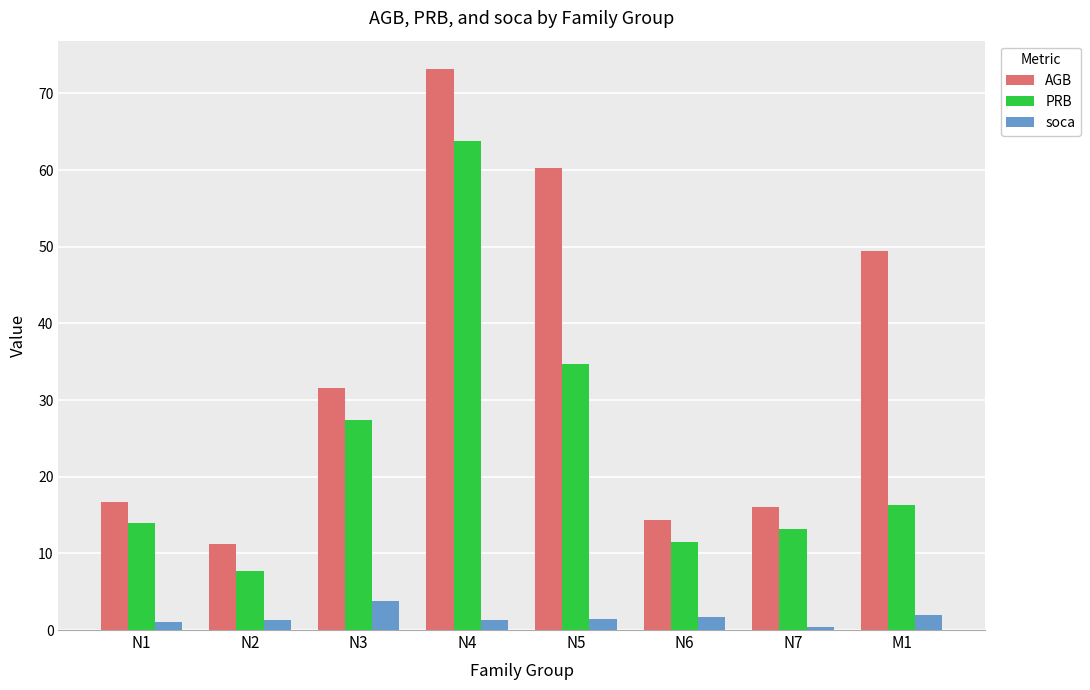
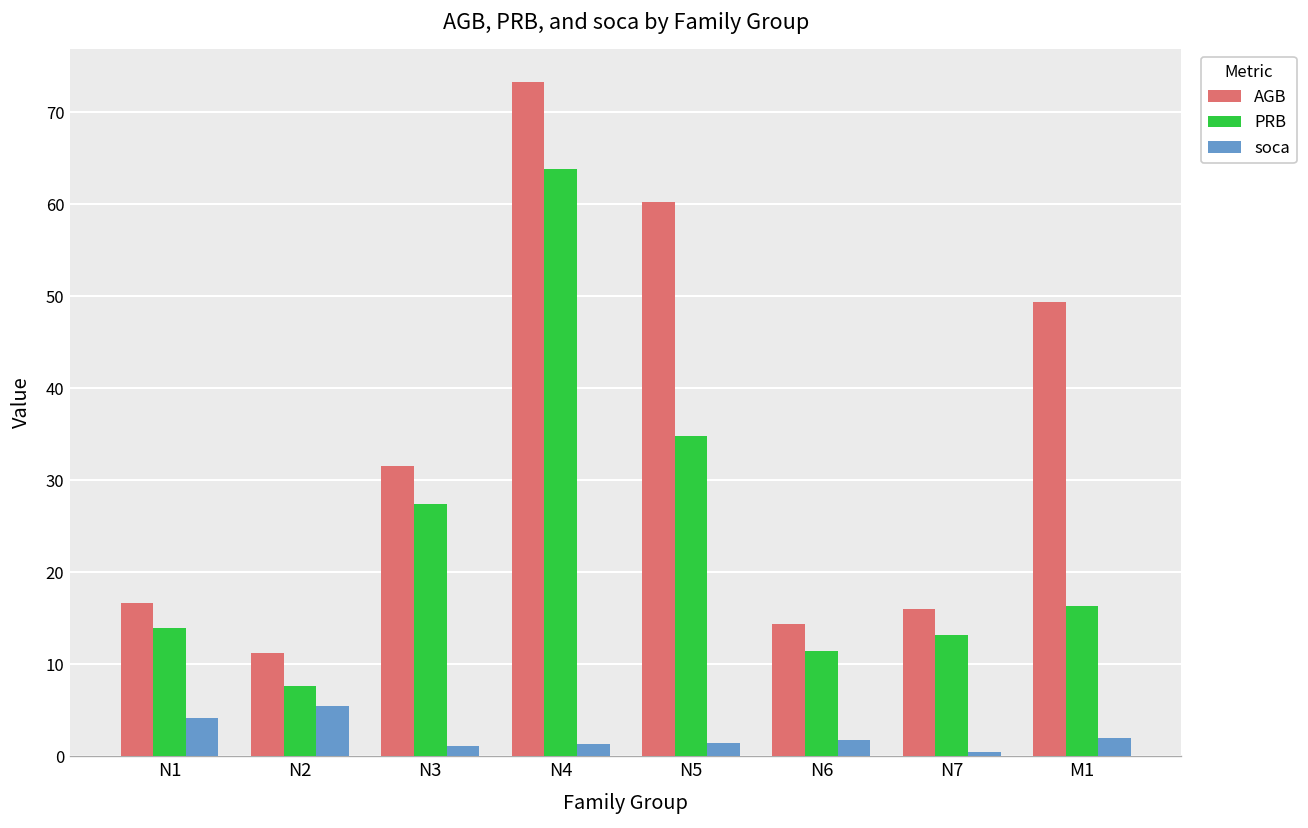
  {
    "AGB": {
      "N1": 17,
      "N2": 11,
      "N3": 32,
      "N4": 73,
      "N5": 60,
      "N6": 14,
      "N7": 16,
      "M1": 49
    },
    "PRB": {
      "N1": 14,
      "N2": 8,
      "N3": 27,
      "N4": 64,
      "N5": 35,
      "N6": 11,
      "N7": 13,
      "M1": 16
    },
    "soca": {
-     "N1": 1,
-     "N2": 1,
-     "N3": 4,
+     "N1": 4,
+     "N2": 5,
+     "N3": 1,
      "N4": 1,
      "N5": 1,
      "N6": 2,
      "N7": 0,
      "M1": 2
    }
  }
